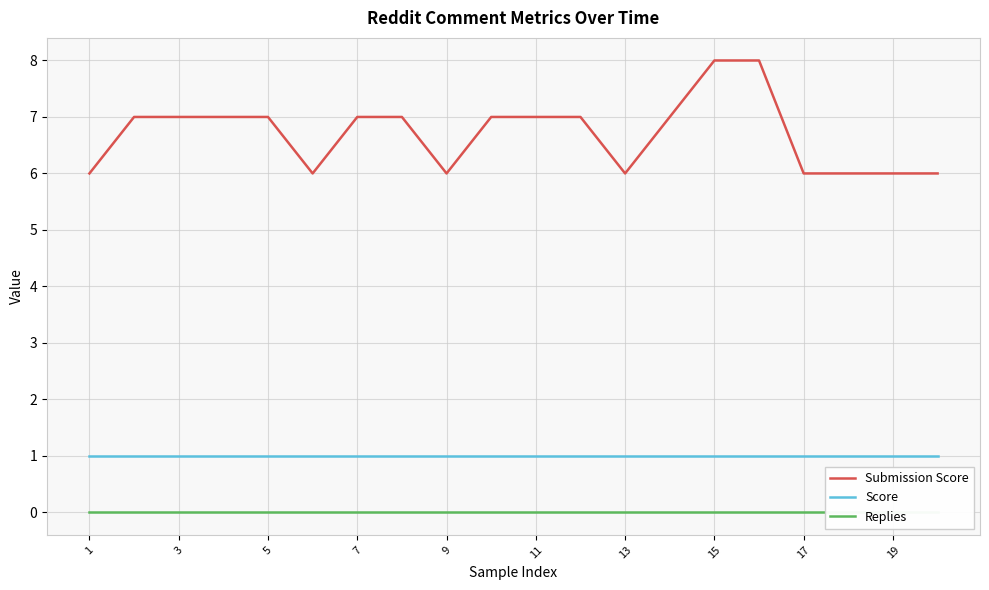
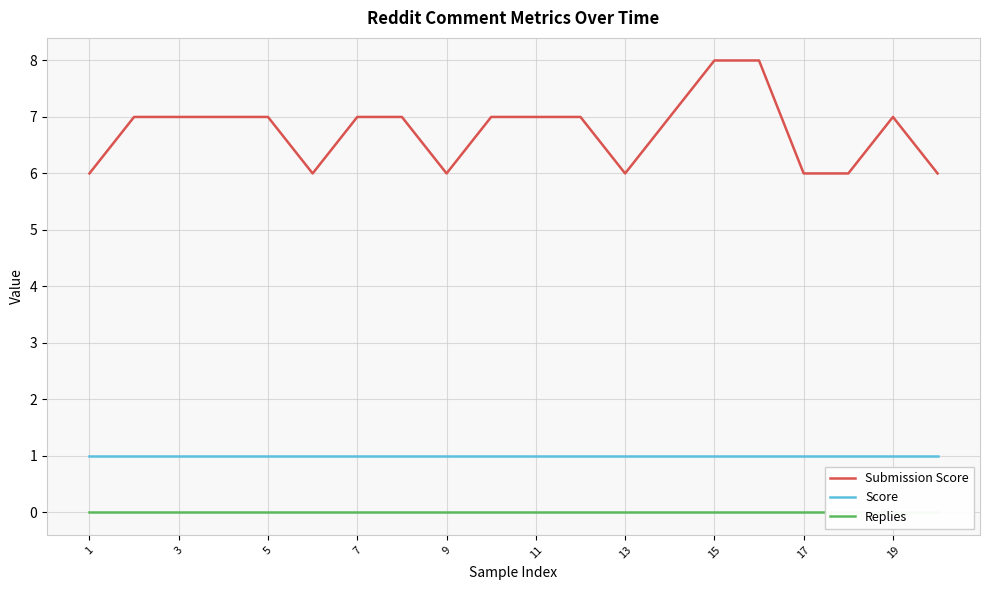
  {
    "Submission Score": {
      "1": 6,
      "3": 7,
      "5": 7,
      "7": 7,
      "9": 6,
      "11": 7,
      "13": 6,
      "15": 8,
      "17": 6,
-     "19": 6
+     "19": 7
    },
    "Score": {
      "1": 1,
      "3": 1,
      "5": 1,
      "7": 1,
      "9": 1,
      "11": 1,
      "13": 1,
      "15": 1,
      "17": 1,
      "19": 1
    },
    "Replies": {
      "1": 0,
      "3": 0,
      "5": 0,
      "7": 0,
      "9": 0,
      "11": 0,
      "13": 0,
      "15": 0,
      "17": 0
    }
  }
